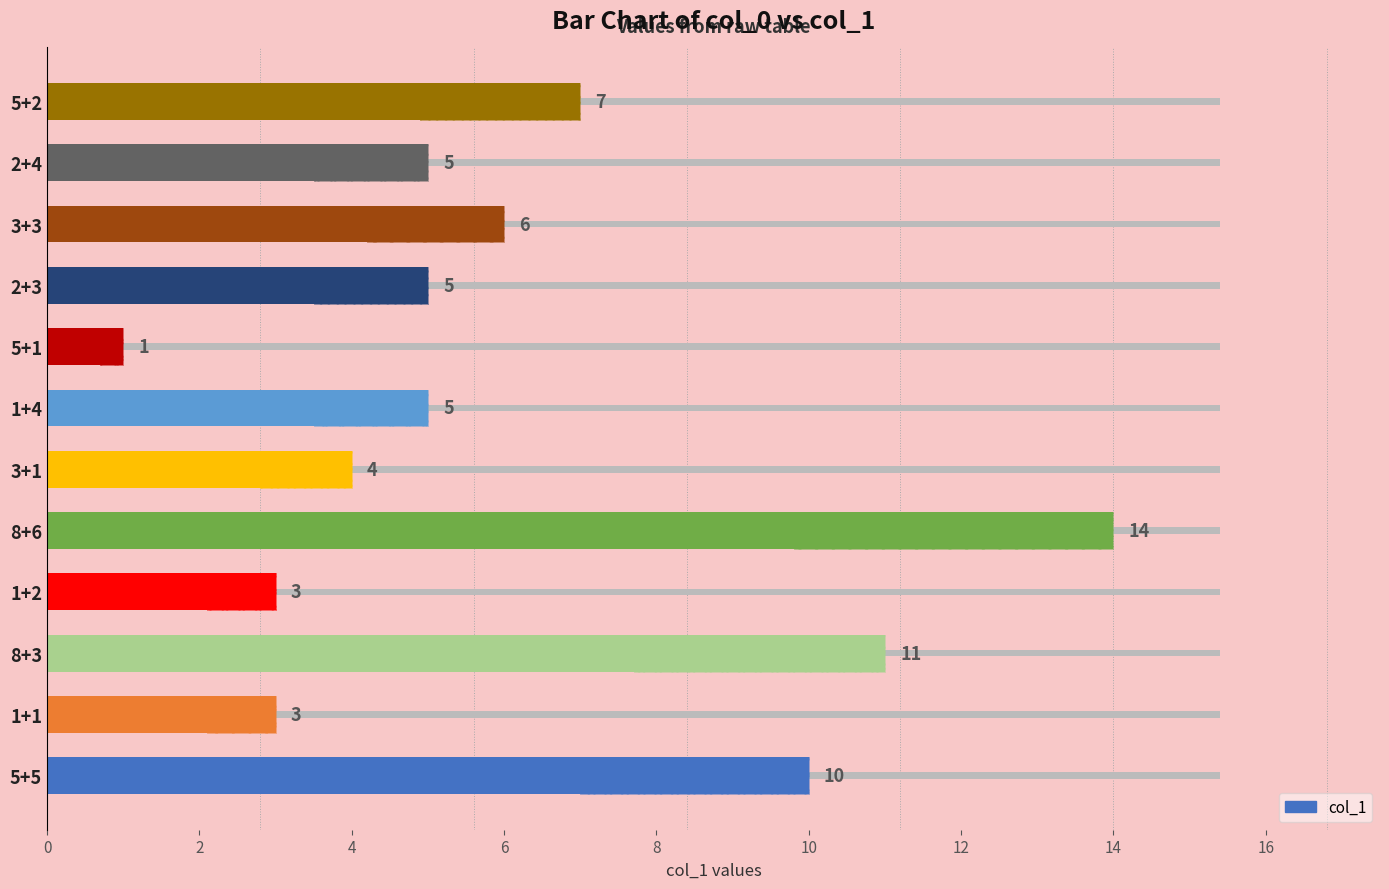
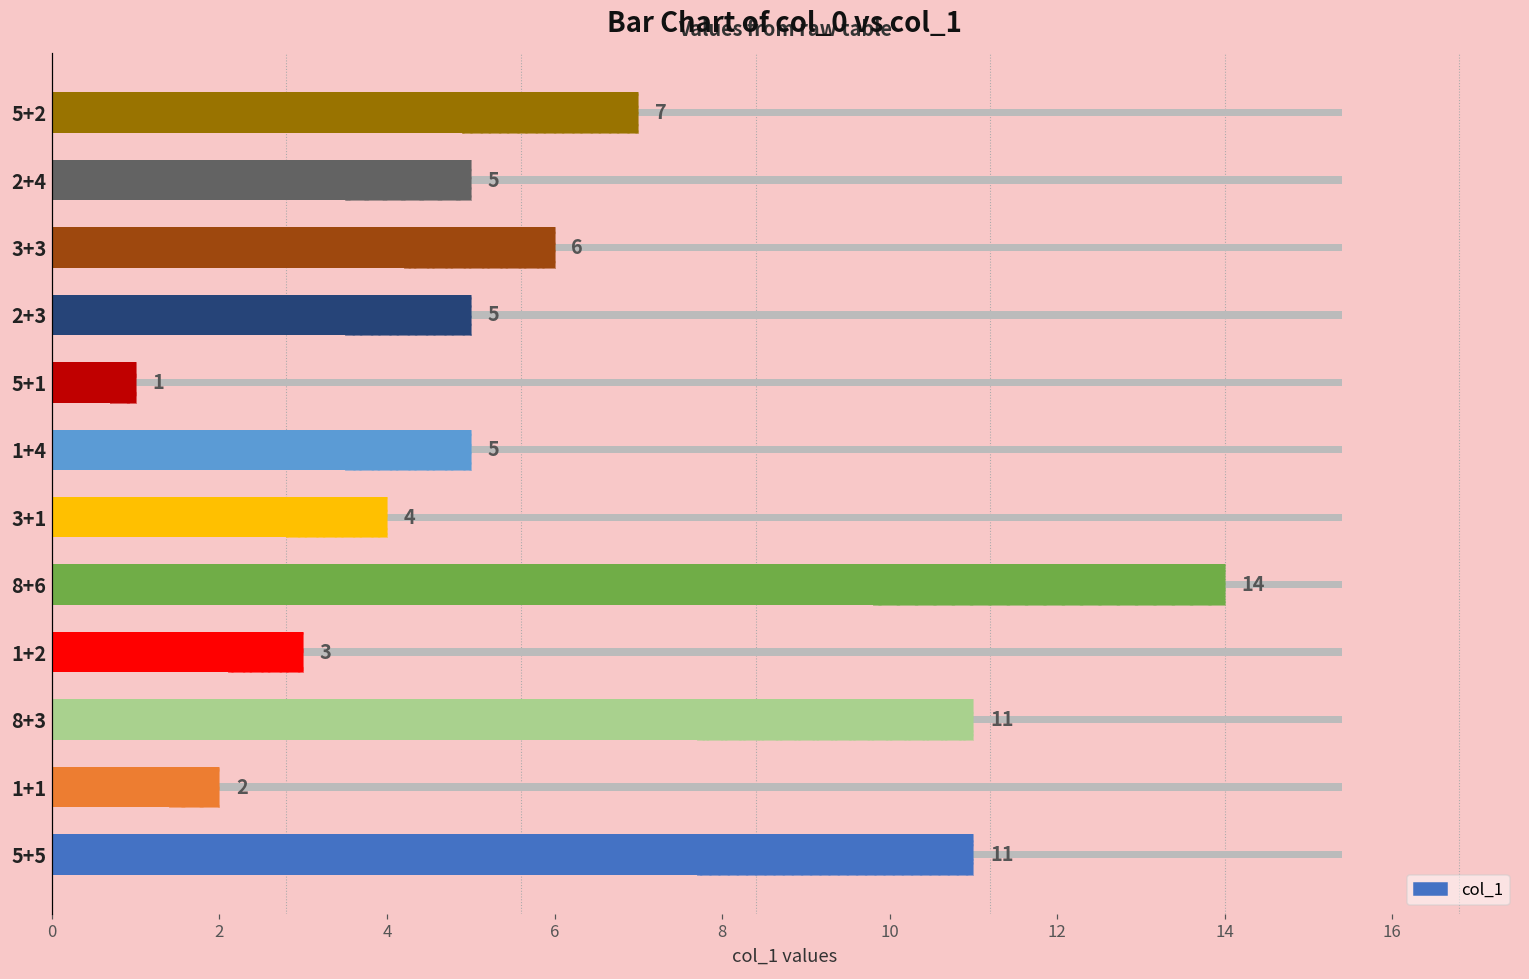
  {
    "col_1": {
-     "1+1": 3,
-     "5+5": 10
+     "1+1": 2,
+     "5+5": 11
    }
  }
